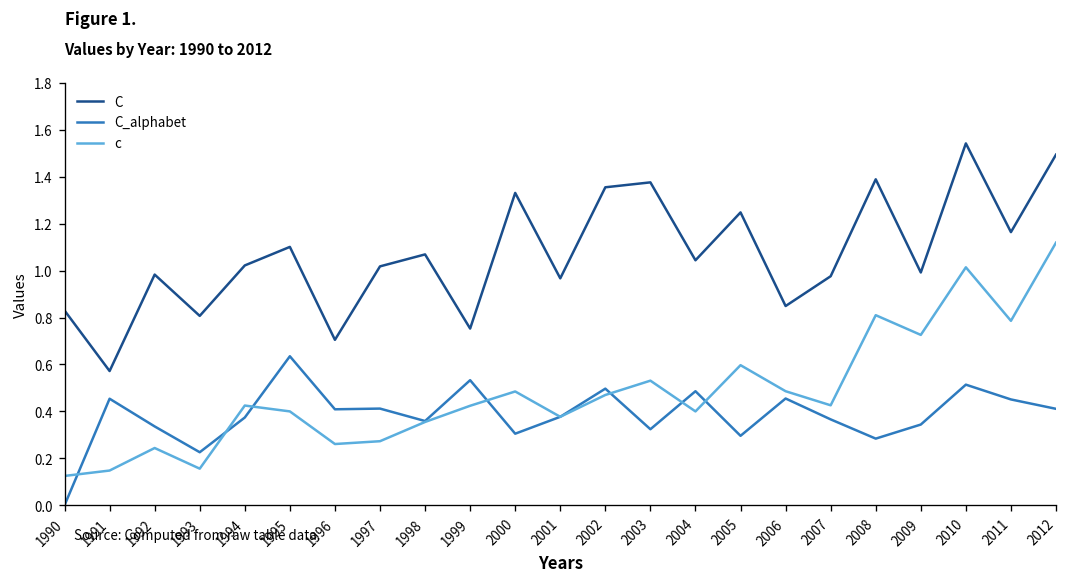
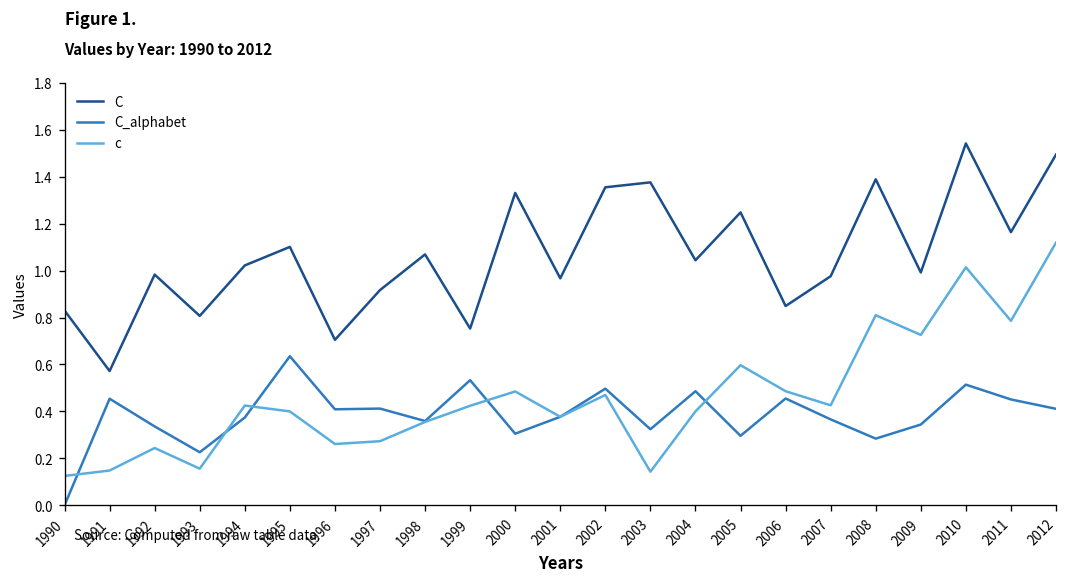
  {
    "C": {
      "1990": 0.83,
      "1991": 0.57,
      "1992": 0.98,
      "1993": 0.81,
      "1994": 1.02,
      "1995": 1.10,
      "1996": 0.71,
-     "1997": 1.02,
+     "1997": 0.92,
      "1998": 1.07,
      "1999": 0.75,
      "2000": 1.33,
      "2001": 0.97,
      "2002": 1.36,
      "2003": 1.38,
      "2004": 1.04,
      "2005": 1.25,
      "2006": 0.85,
      "2007": 0.98,
      "2008": 1.39,
      "2009": 0.99,
      "2010": 1.54,
      "2011": 1.16,
      "2012": 1.49
    },
    "C_alphabet": {
      "1990": 0.00,
      "1991": 0.45,
      "1992": 0.34,
      "1993": 0.23,
      "1994": 0.37,
      "1995": 0.64,
      "1996": 0.41,
      "1997": 0.41,
      "1999": 0.53,
      "2000": 0.31,
      "2002": 0.50,
      "2003": 0.32,
      "2004": 0.49,
      "2005": 0.30,
      "2006": 0.46,
      "2007": 0.37,
      "2008": 0.28,
      "2009": 0.34,
      "2010": 0.51,
      "2011": 0.45,
      "2012": 0.41
    },
    "c": {
      "1990": 0.13,
      "1991": 0.15,
      "1992": 0.24,
      "1993": 0.16,
      "1994": 0.43,
      "1995": 0.40,
      "1996": 0.26,
      "1997": 0.27,
      "1999": 0.42,
      "2000": 0.49,
      "2002": 0.47,
-     "2003": 0.53,
+     "2003": 0.14,
      "2004": 0.40,
      "2005": 0.60,
      "2006": 0.49,
      "2007": 0.43,
      "2008": 0.81,
      "2009": 0.73,
      "2010": 1.01,
      "2011": 0.79,
      "2012": 1.12
    }
  }
